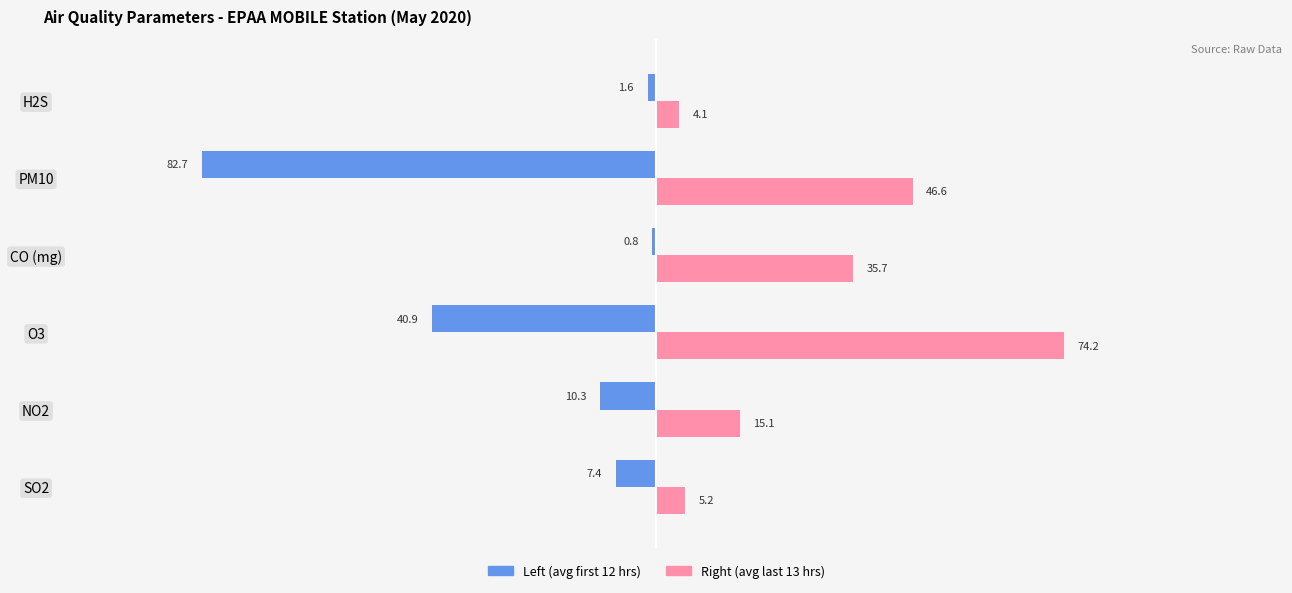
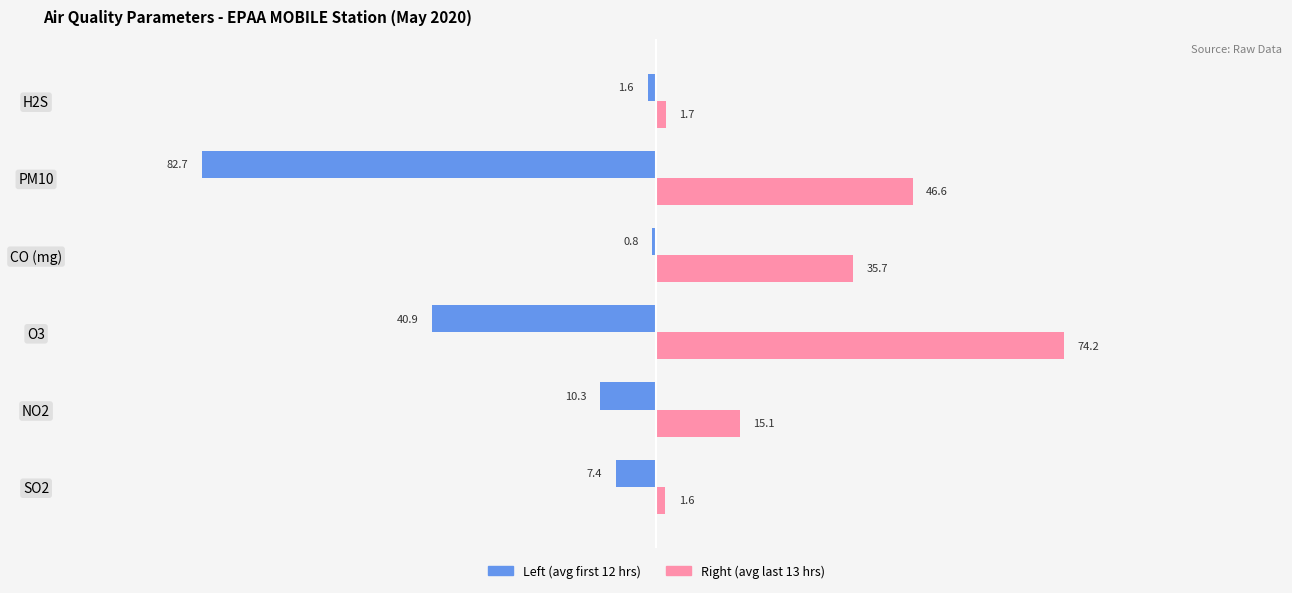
  {
    "Right (avg last 13 hrs)": {
-     "H2S": 4.1,
+     "H2S": 1.7,
      "PM10": 46.6,
      "CO (mg)": 35.7,
      "O3": 74.2,
      "NO2": 15.1,
-     "SO2": 5.2
+     "SO2": 1.6
    }
  }
